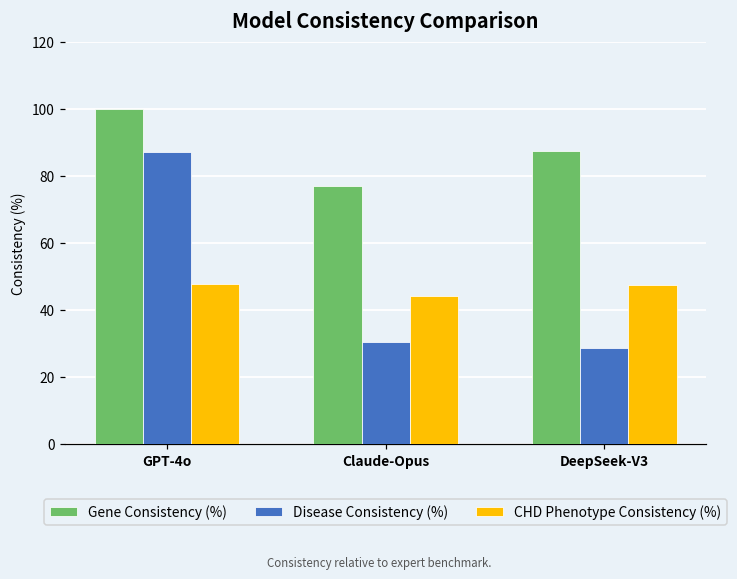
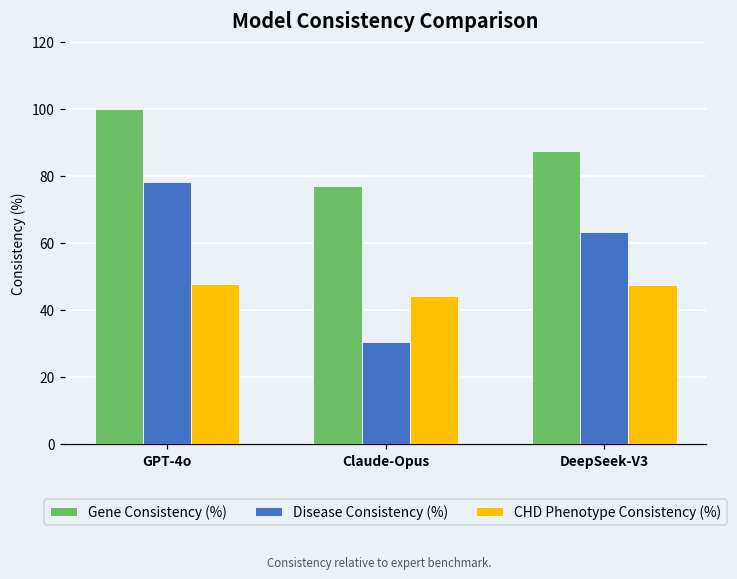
  {
    "Gene Consistency (%)": {
      "GPT-4o": 100,
      "Claude-Opus": 77,
      "DeepSeek-V3": 87
    },
    "Disease Consistency (%)": {
-     "GPT-4o": 87,
+     "GPT-4o": 78,
      "Claude-Opus": 30,
-     "DeepSeek-V3": 29
+     "DeepSeek-V3": 63
    },
    "CHD Phenotype Consistency (%)": {
      "GPT-4o": 48,
      "Claude-Opus": 44,
      "DeepSeek-V3": 48
    }
  }
